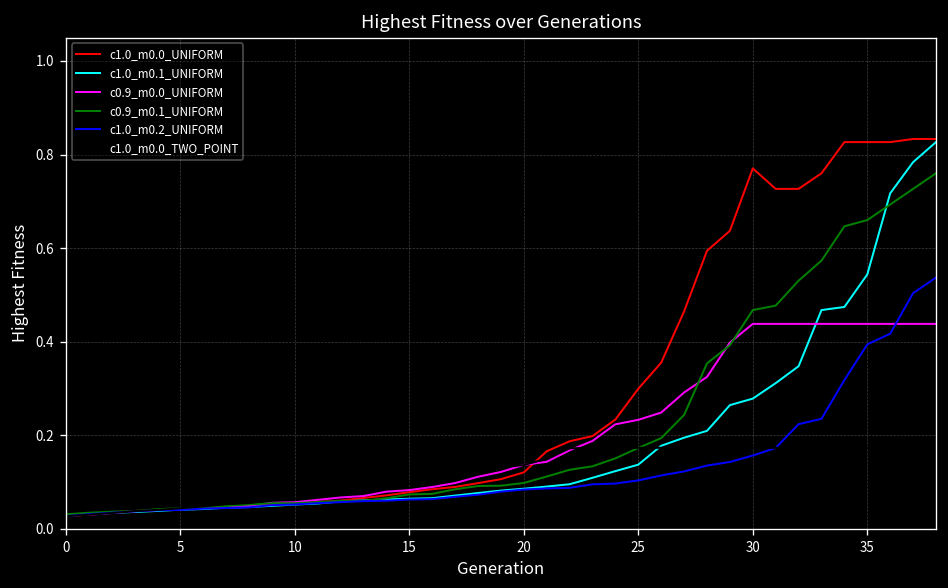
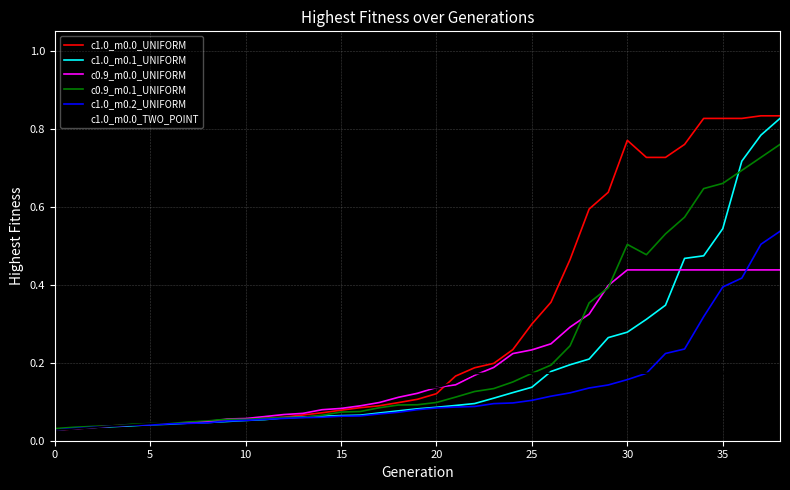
  {
    "c1.0_m0.0_UNIFORM": {
      "20": 0.12,
      "25": 0.30,
      "30": 0.77,
      "35": 0.83
    },
    "c1.0_m0.1_UNIFORM": {
      "25": 0.14,
      "30": 0.28,
      "35": 0.54
    },
    "c0.9_m0.0_UNIFORM": {
      "25": 0.23,
      "30": 0.44,
      "35": 0.44
    },
    "c0.9_m0.1_UNIFORM": {
      "20": 0.10,
-     "30": 0.47,
+     "30": 0.50,
      "35": 0.66
    },
    "c1.0_m0.2_UNIFORM": {
      "25": 0.10,
      "30": 0.16,
      "35": 0.39
    },
    "c1.0_m0.0_TWO_POINT": {
      "10": 0.06,
      "15": 0.10,
      "30": 0.17,
      "35": 0.17
    }
  }
